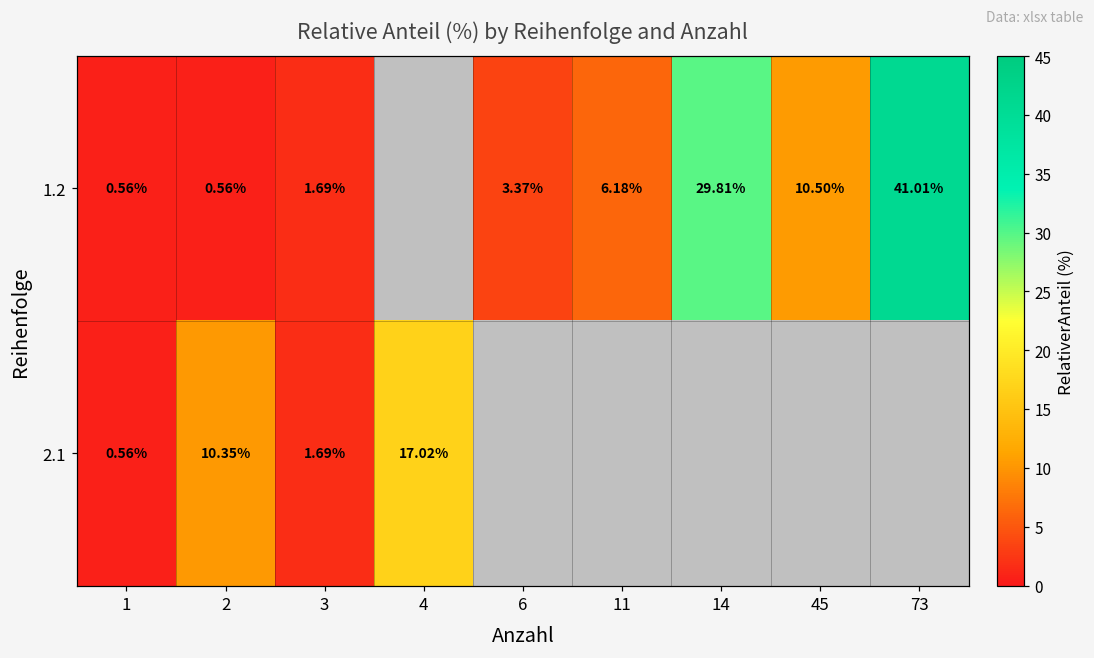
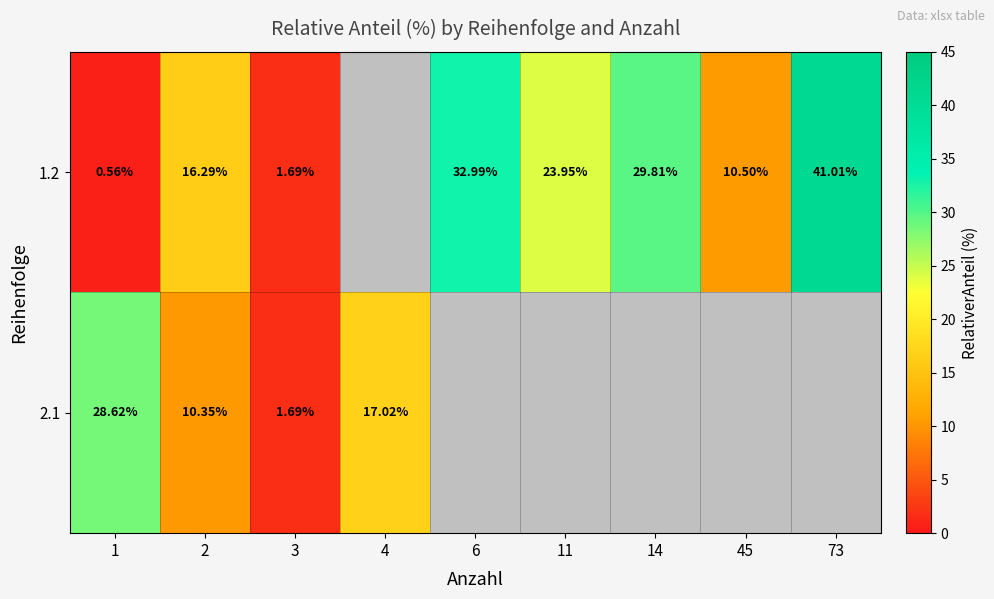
  {
    "1.2": {
      "1": "0.56%",
-     "2": "0.56%",
+     "2": "16.29%",
      "3": "1.69%",
-     "6": "3.37%",
-     "11": "6.18%",
+     "6": "32.99%",
+     "11": "23.95%",
      "14": "29.81%",
      "45": "10.50%",
      "73": "41.01%"
    },
    "2.1": {
-     "1": "0.56%",
+     "1": "28.62%",
      "2": "10.35%",
      "3": "1.69%",
      "4": "17.02%"
    }
  }
